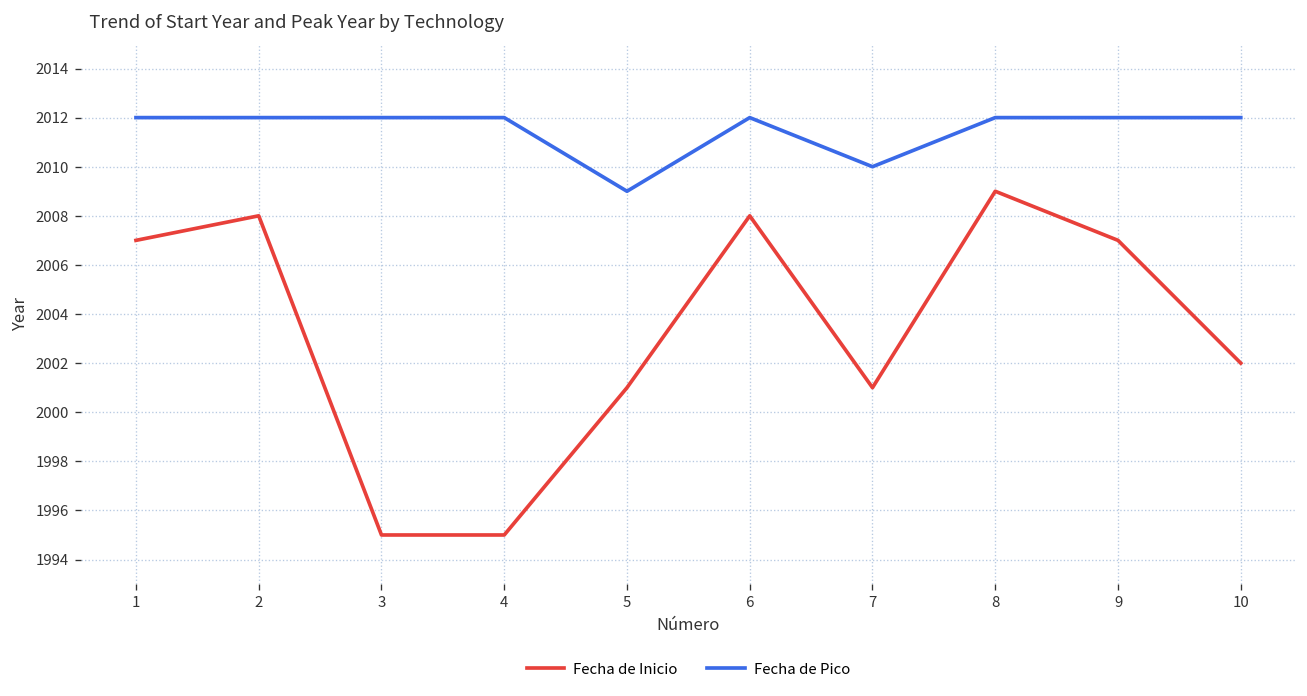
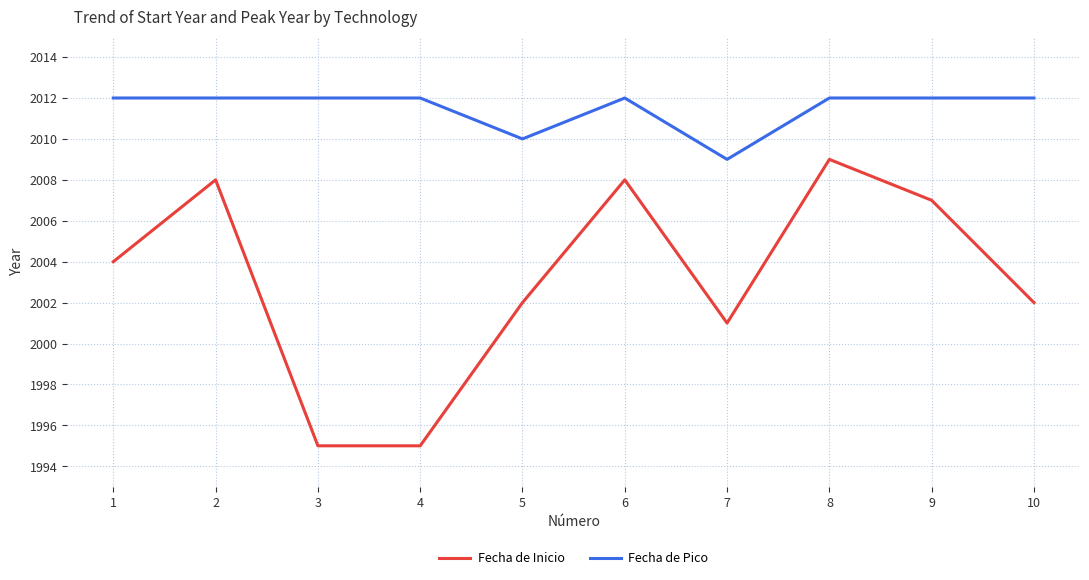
  {
    "Fecha de Inicio": {
-     "1": 2007,
+     "1": 2004,
      "2": 2008,
      "3": 1995,
      "4": 1995,
-     "5": 2001,
+     "5": 2002,
      "6": 2008,
      "7": 2001,
      "8": 2009,
      "9": 2007,
      "10": 2002
    },
    "Fecha de Pico": {
      "1": 2012,
      "2": 2012,
      "3": 2012,
      "4": 2012,
-     "5": 2009,
+     "5": 2010,
      "6": 2012,
-     "7": 2010,
+     "7": 2009,
      "8": 2012,
      "9": 2012,
      "10": 2012
    }
  }
